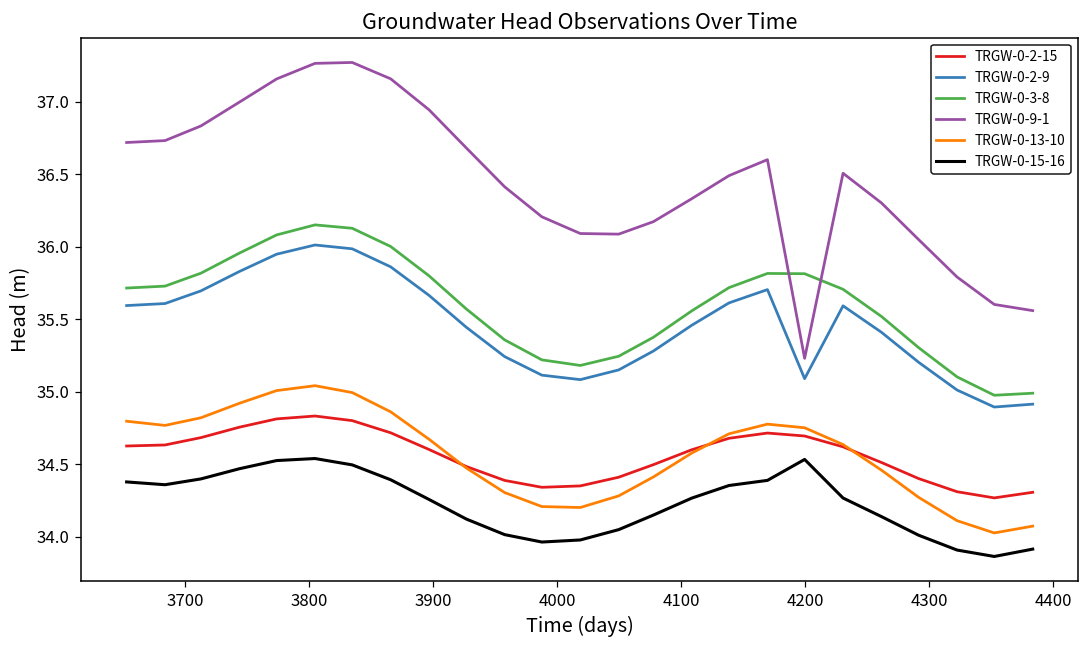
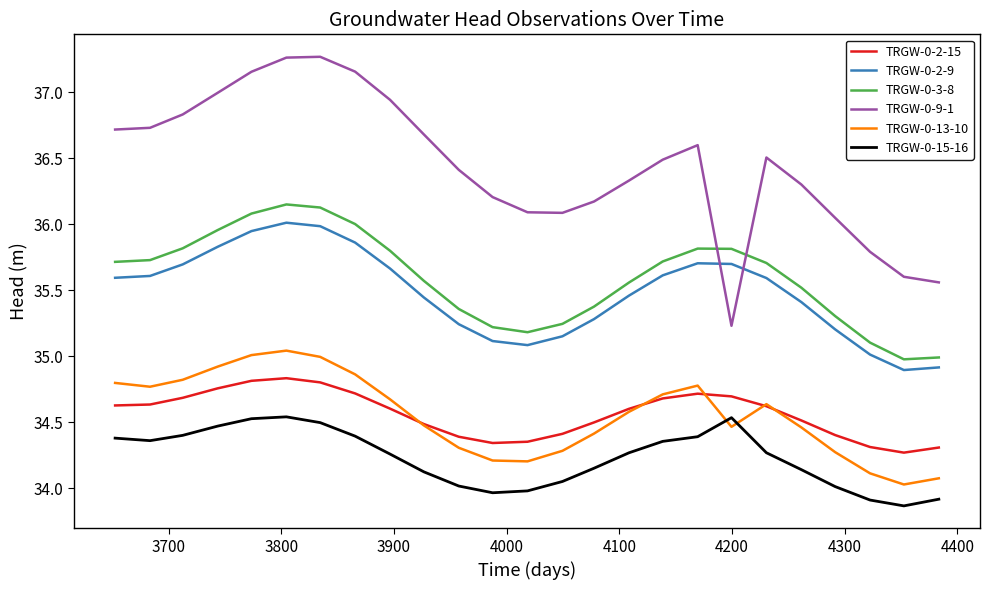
  {
    "TRGW-0-2-15": {
      "4200": 34.70
    },
    "TRGW-0-2-9": {
-     "4200": 35.09
+     "4200": 35.70
    },
    "TRGW-0-3-8": {
      "4200": 35.81
    },
    "TRGW-0-9-1": {
      "4200": 35.23
    },
    "TRGW-0-13-10": {
-     "4200": 34.75
+     "4200": 34.46
    },
    "TRGW-0-15-16": {
      "4200": 34.53
    }
  }
